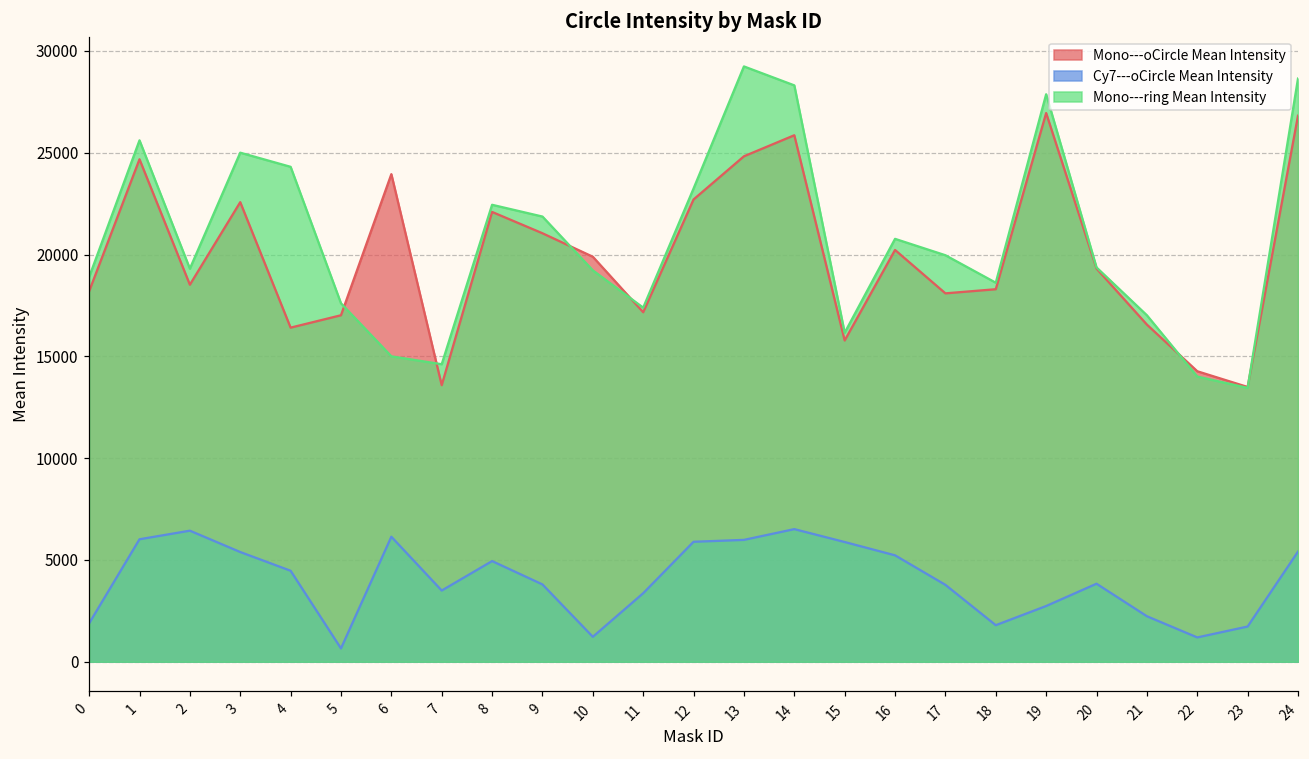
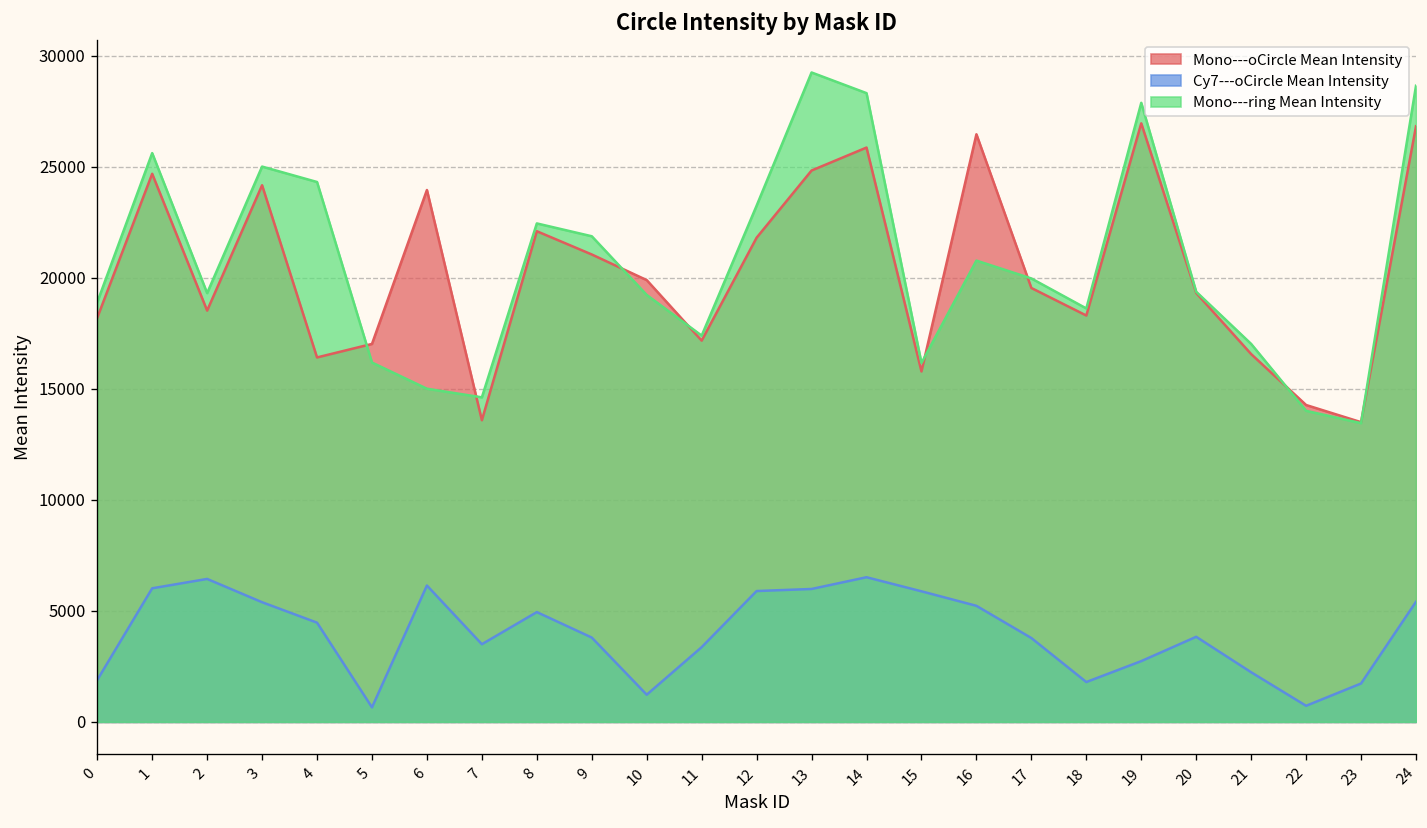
  {
    "Mono---oCircle Mean Intensity": {
      "0": 18200,
      "1": 24700,
      "2": 18500,
-     "3": 22600,
+     "3": 24200,
      "4": 16400,
      "5": 17000,
      "6": 23900,
      "7": 13600,
      "8": 22100,
      "9": 21000,
      "10": 19900,
      "11": 17200,
-     "12": 22700,
+     "12": 21800,
      "13": 24800,
      "14": 25900,
      "15": 15800,
-     "16": 20200,
-     "17": 18100,
+     "16": 26500,
+     "17": 19500,
      "18": 18300,
      "19": 26900,
      "21": 16600,
      "22": 14300,
      "24": 26800
    },
    "Cy7---oCircle Mean Intensity": {
      "0": 1900,
      "1": 6000,
      "2": 6400,
      "3": 5400,
      "4": 4500,
      "5": 700,
      "6": 6100,
      "7": 3500,
      "8": 4900,
      "9": 3800,
      "10": 1200,
      "11": 3400,
      "12": 5900,
      "13": 6000,
      "14": 6500,
      "15": 5900,
      "16": 5200,
      "17": 3800,
      "18": 1800,
      "19": 2700,
      "20": 3800,
      "21": 2200,
-     "22": 1200,
+     "22": 700,
      "23": 1700,
      "24": 5400
    },
    "Mono---ring Mean Intensity": {
      "0": 18900,
      "1": 25600,
      "2": 19300,
      "3": 25000,
      "4": 24300,
-     "5": 17600,
+     "5": 16200,
      "6": 15000,
      "7": 14600,
      "8": 22400,
      "9": 21900,
      "10": 19200,
      "11": 17400,
      "12": 23200,
      "13": 29200,
      "14": 28300,
      "15": 16200,
      "16": 20800,
      "17": 20000,
      "18": 18600,
      "19": 27900,
      "21": 17000,
      "22": 14000,
      "24": 28600
    }
  }
